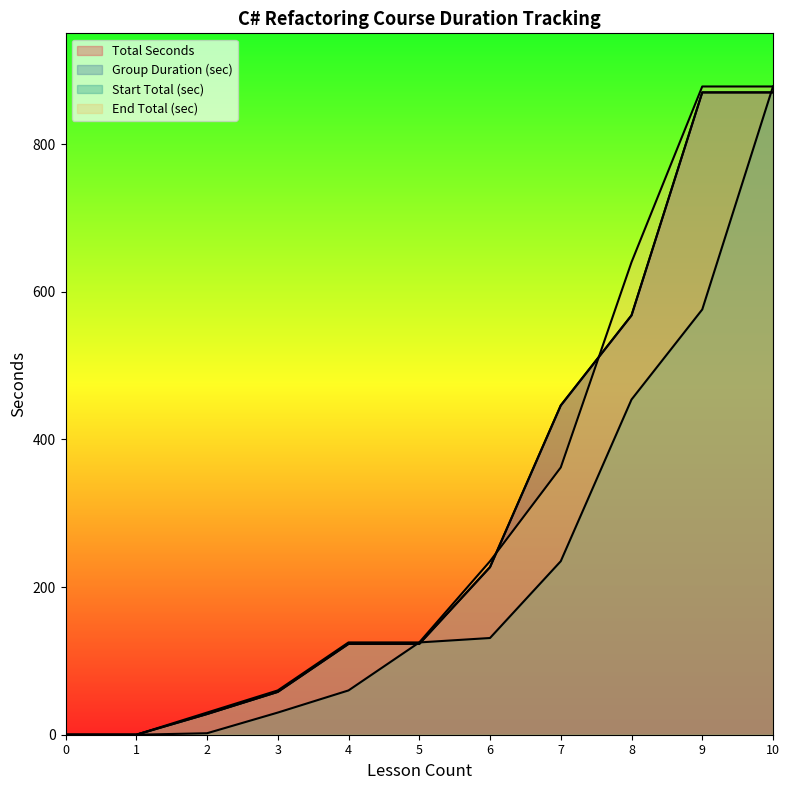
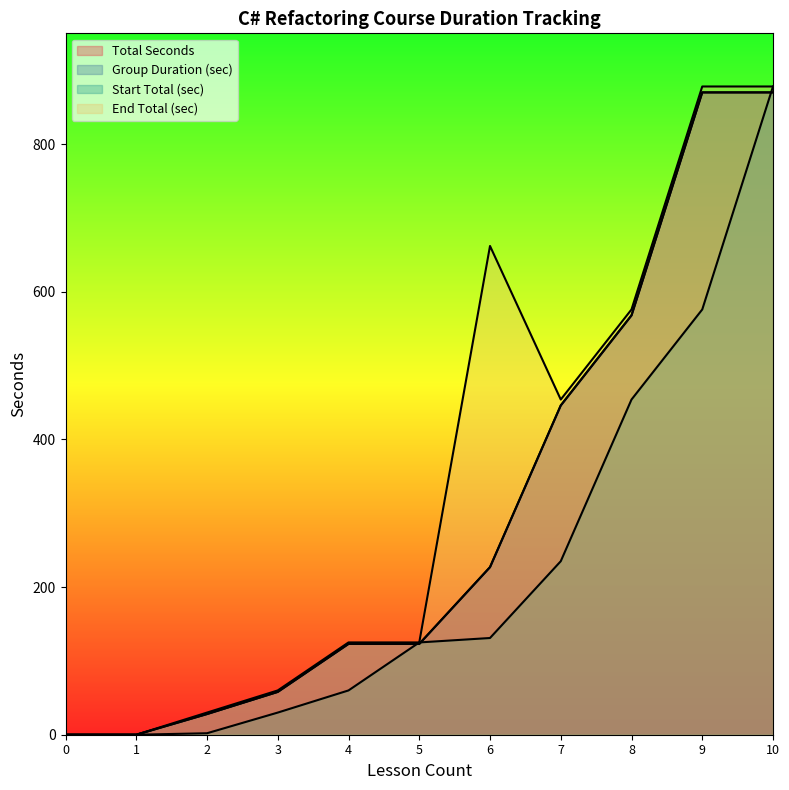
  {
    "End Total (sec)": {
-     "6": 240,
-     "7": 360,
-     "8": 640,
+     "6": 660,
+     "7": 450,
+     "8": 580,
      "9": 880
    }
  }
